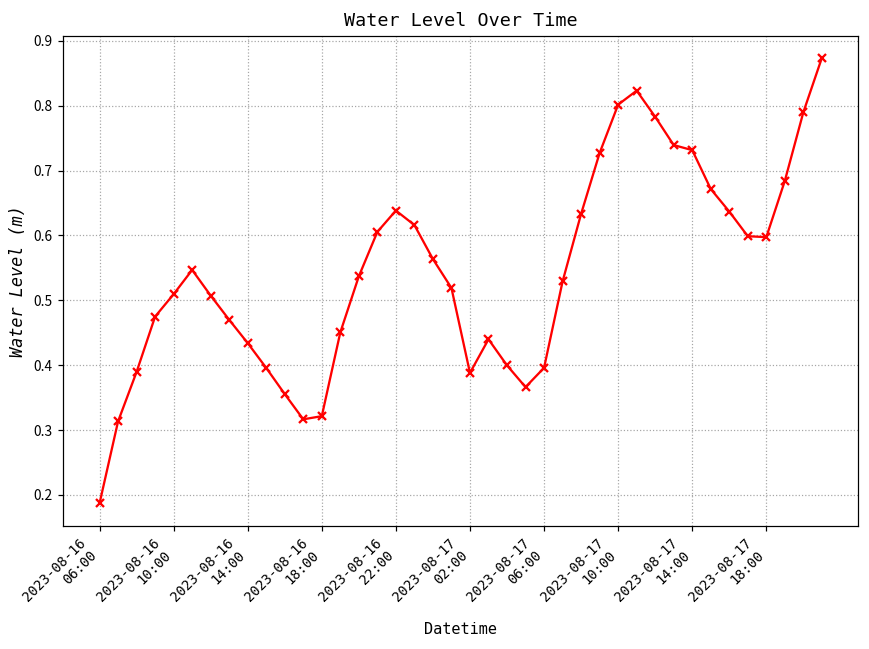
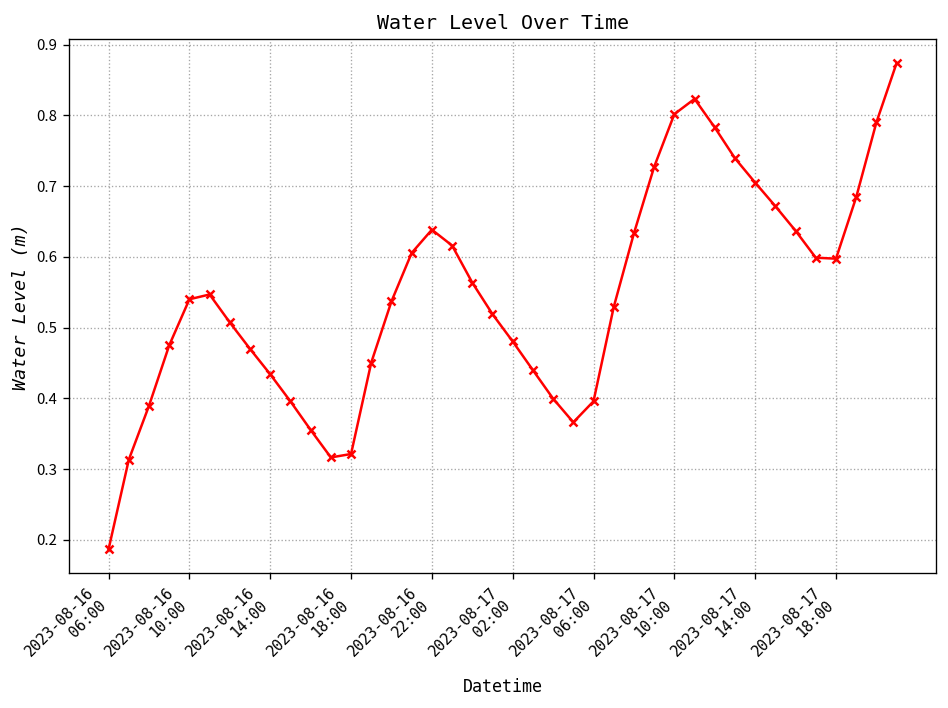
  {
    "2023-08-16 06:00": 0.19,
-   "2023-08-16 10:00": 0.51,
+   "2023-08-16 10:00": 0.54,
    "2023-08-16 14:00": 0.43,
    "2023-08-16 18:00": 0.32,
    "2023-08-16 22:00": 0.64,
-   "2023-08-17 02:00": 0.39,
+   "2023-08-17 02:00": 0.48,
    "2023-08-17 06:00": 0.40,
    "2023-08-17 10:00": 0.80,
-   "2023-08-17 14:00": 0.73,
+   "2023-08-17 14:00": 0.70,
    "2023-08-17 18:00": 0.60
  }
